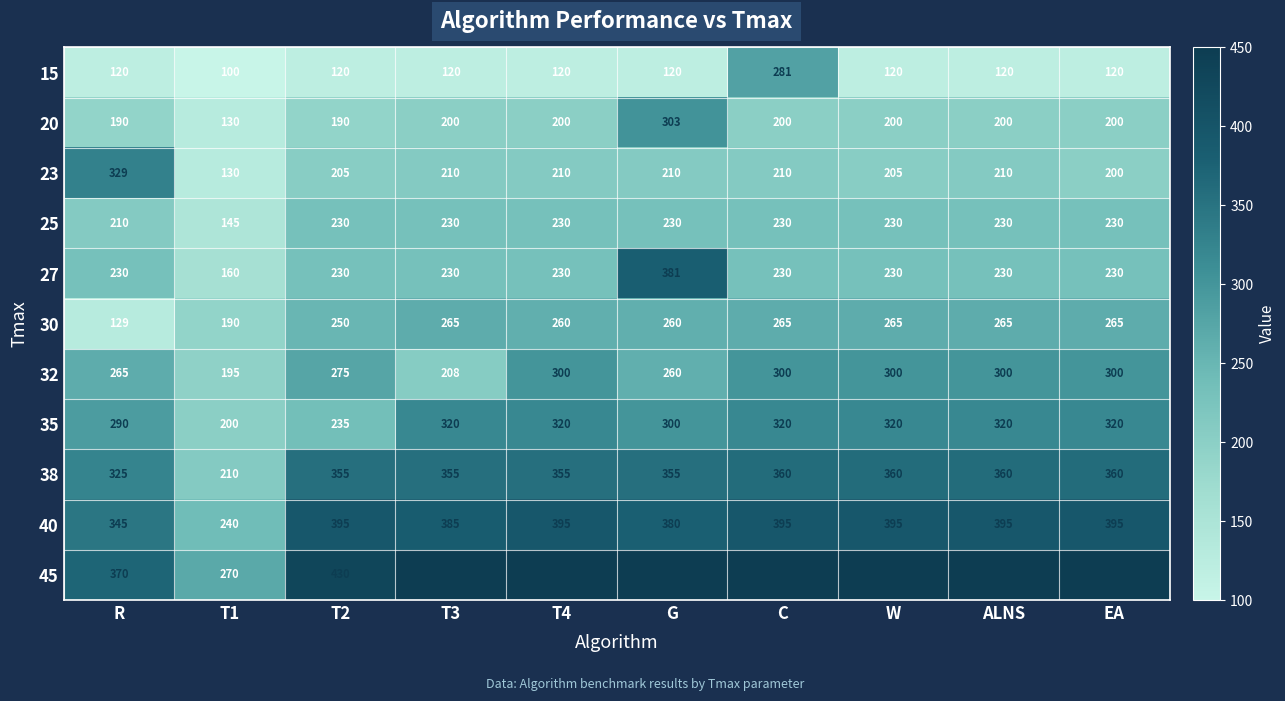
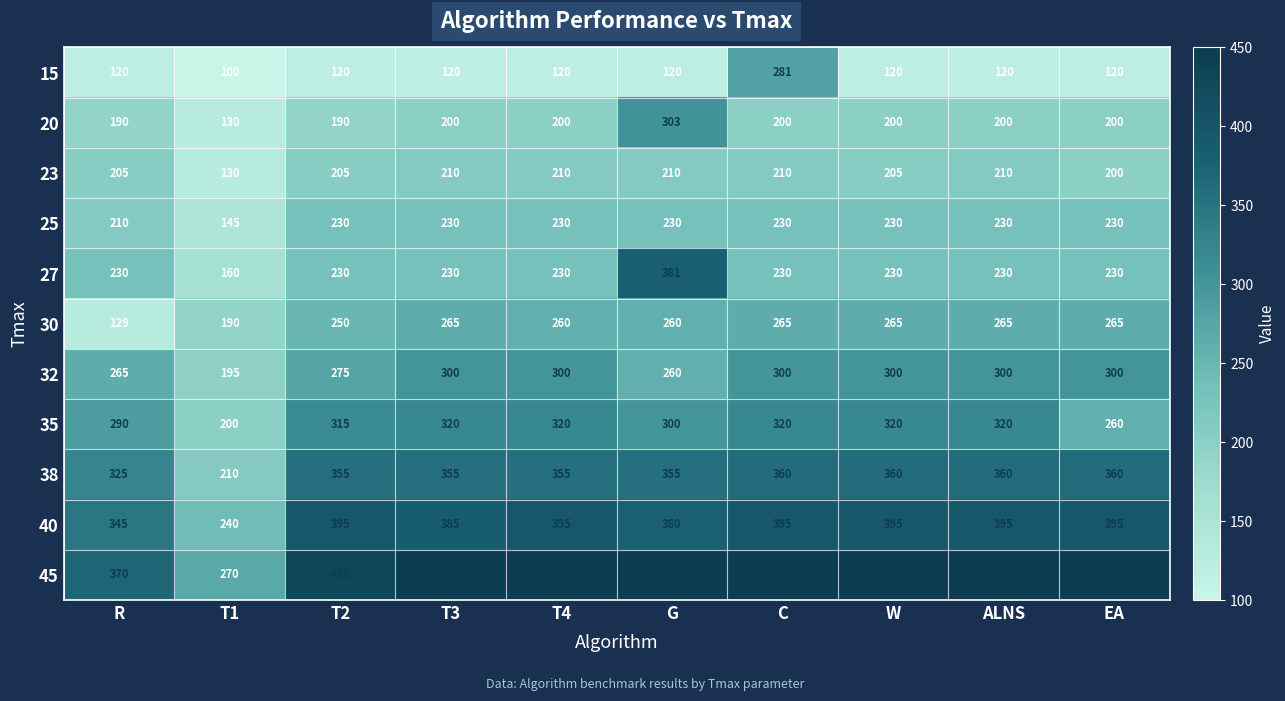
  {
    "15": {
      "R": 120,
      "T1": 100,
      "T2": 120,
      "T3": 120,
      "T4": 120,
      "G": 120,
      "C": 281,
      "W": 120,
      "ALNS": 120,
      "EA": 120
    },
    "20": {
      "R": 190,
      "T1": 130,
      "T2": 190,
      "T3": 200,
      "T4": 200,
      "G": 303,
      "C": 200,
      "W": 200,
      "ALNS": 200,
      "EA": 200
    },
    "23": {
-     "R": 329,
+     "R": 205,
      "T1": 130,
      "T2": 205,
      "T3": 210,
      "T4": 210,
      "G": 210,
      "C": 210,
      "W": 205,
      "ALNS": 210,
      "EA": 200
    },
    "25": {
      "R": 210,
      "T1": 145,
      "T2": 230,
      "T3": 230,
      "T4": 230,
      "G": 230,
      "C": 230,
      "W": 230,
      "ALNS": 230,
      "EA": 230
    },
    "27": {
      "R": 230,
      "T1": 160,
      "T2": 230,
      "T3": 230,
      "T4": 230,
      "C": 230,
      "W": 230,
      "ALNS": 230,
      "EA": 230
    },
    "30": {
      "R": 129,
      "T1": 190,
      "T2": 250,
      "T3": 265,
      "T4": 260,
      "G": 260,
      "C": 265,
      "W": 265,
      "ALNS": 265,
      "EA": 265
    },
    "32": {
      "R": 265,
      "T1": 195,
      "T2": 275,
-     "T3": 208,
+     "T3": 300,
      "T4": 300,
      "G": 260,
      "C": 300,
      "W": 300,
      "ALNS": 300,
      "EA": 300
    },
    "35": {
      "R": 290,
      "T1": 200,
-     "T2": 235,
+     "T2": 315,
      "T3": 320,
      "T4": 320,
      "G": 300,
      "C": 320,
      "W": 320,
      "ALNS": 320,
-     "EA": 320
+     "EA": 260
    },
    "38": {
      "R": 325,
      "T1": 210,
      "T2": 355,
      "T3": 355,
      "T4": 355,
      "G": 355
    },
    "40": {
      "R": 345,
      "T1": 240
    },
    "45": {
      "T1": 270
    }
  }
